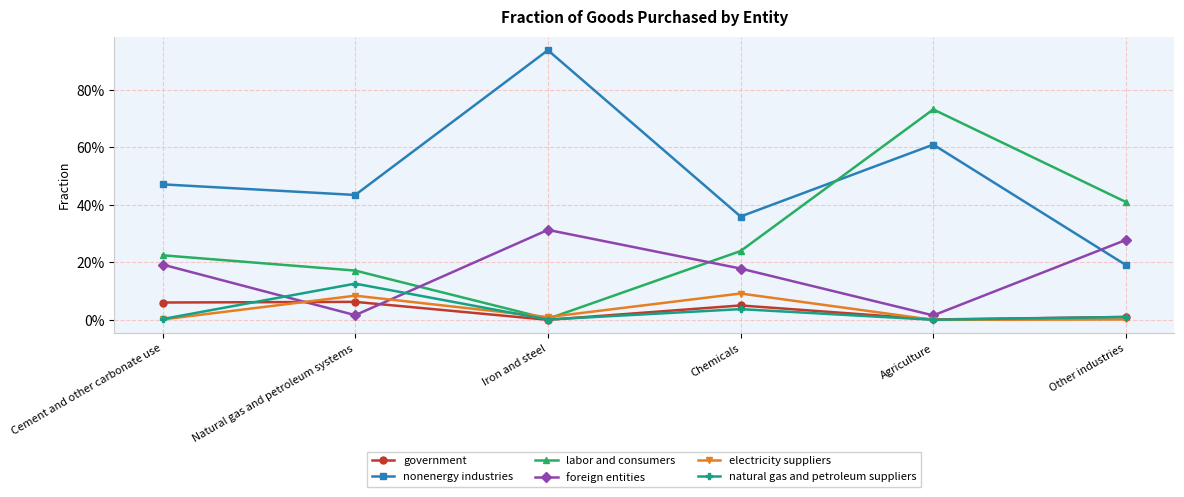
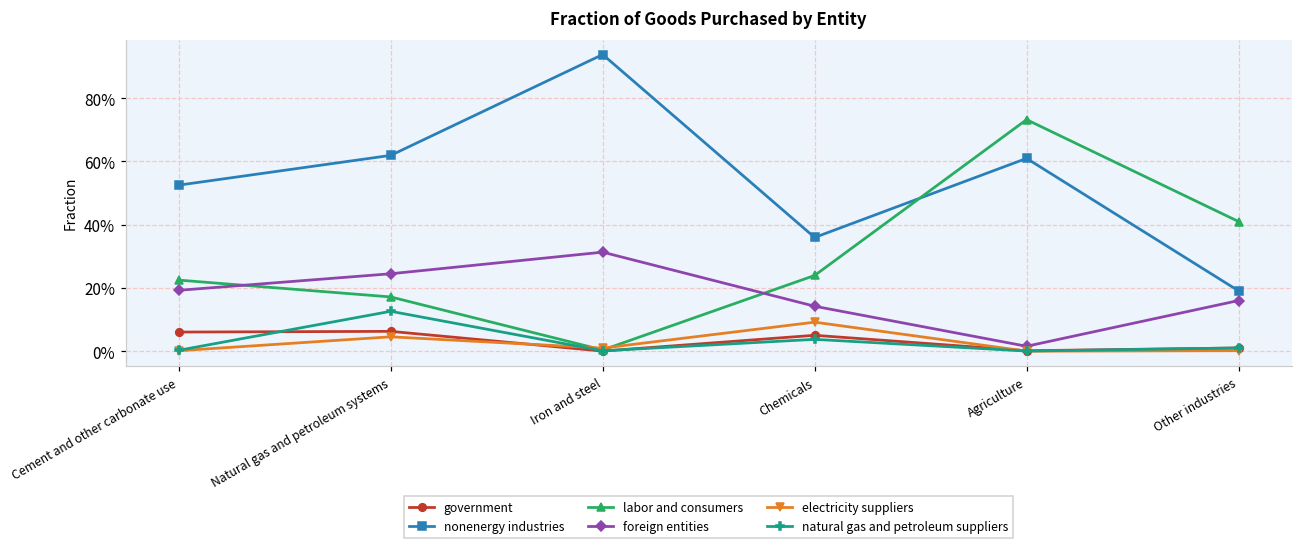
  {
    "government": {
      "Cement and other carbonate use": "6%",
      "Natural gas and petroleum systems": "6%",
      "Chemicals": "5%"
    },
    "nonenergy industries": {
-     "Cement and other carbonate use": "47%",
-     "Natural gas and petroleum systems": "43%",
+     "Cement and other carbonate use": "53%",
+     "Natural gas and petroleum systems": "62%",
      "Iron and steel": "94%",
      "Chemicals": "36%",
      "Agriculture": "61%",
      "Other industries": "19%"
    },
    "foreign entities": {
      "Cement and other carbonate use": "19%",
-     "Natural gas and petroleum systems": "2%",
+     "Natural gas and petroleum systems": "25%",
      "Iron and steel": "31%",
-     "Chemicals": "18%",
+     "Chemicals": "14%",
      "Agriculture": "2%",
-     "Other industries": "28%"
+     "Other industries": "16%"
    },
    "electricity suppliers": {
-     "Natural gas and petroleum systems": "8%",
+     "Natural gas and petroleum systems": "5%",
      "Chemicals": "9%"
    }
  }
